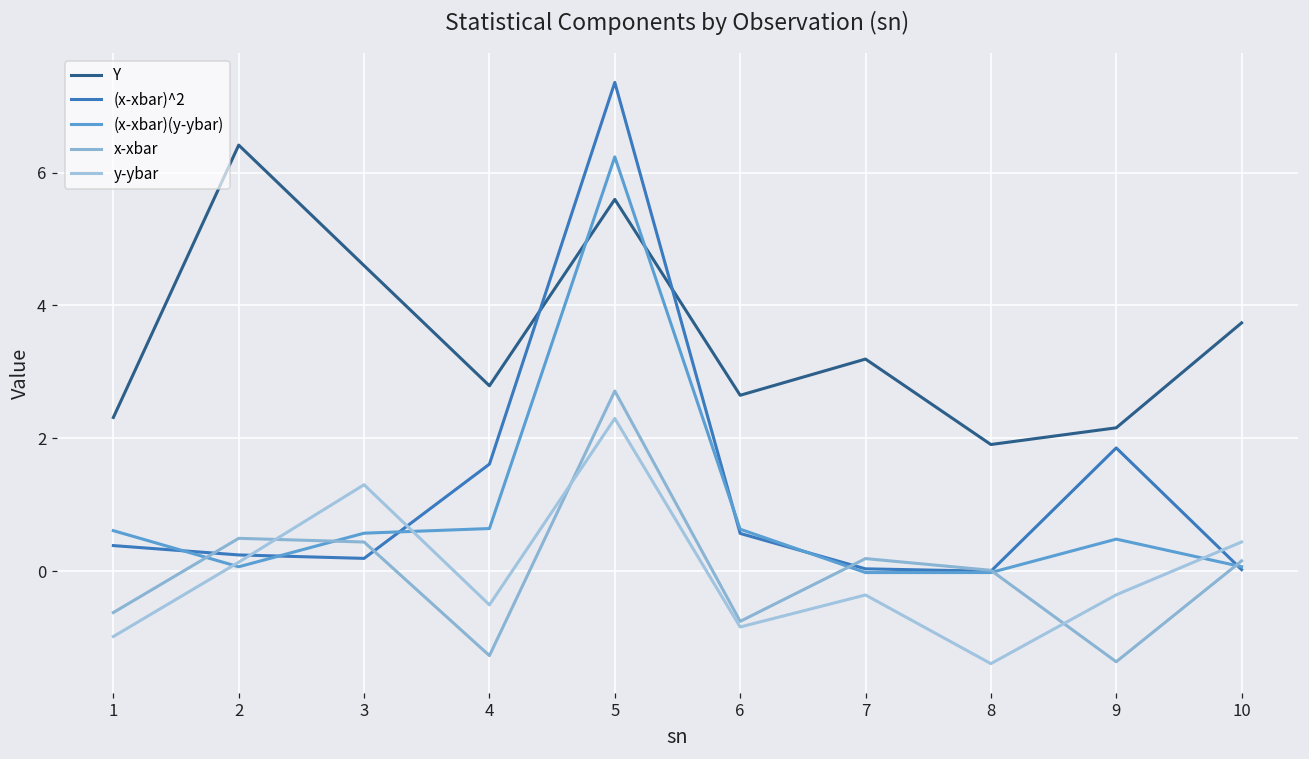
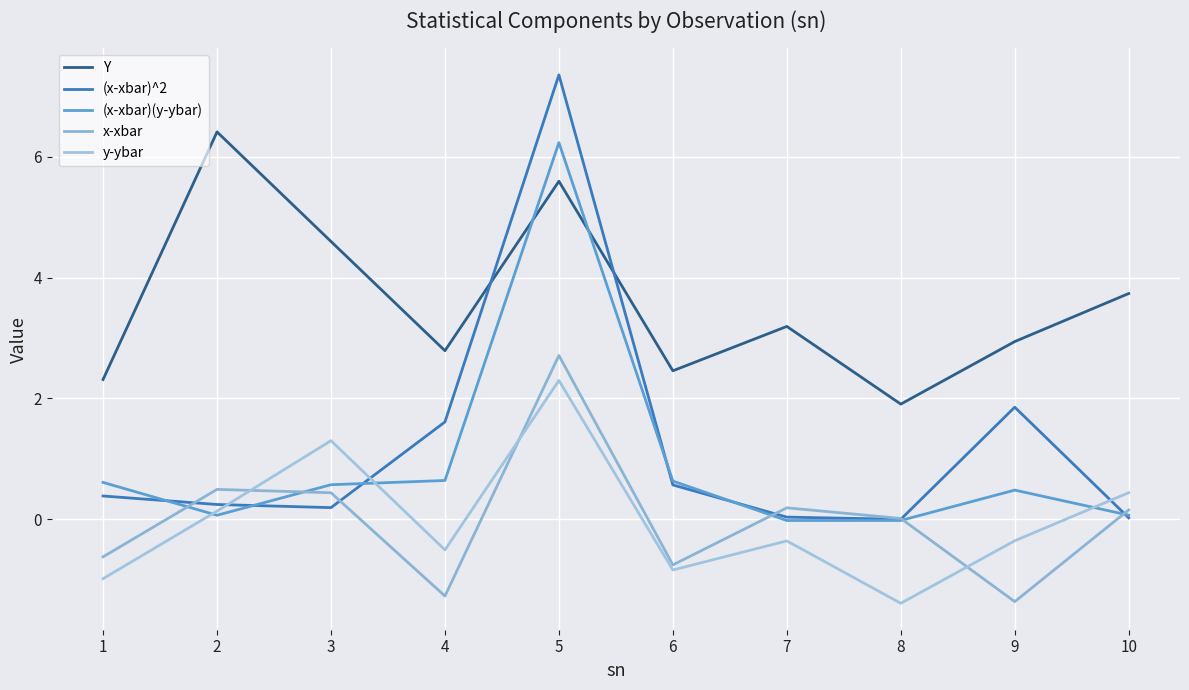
  {
    "Y": {
      "1": 2.3,
      "2": 6.4,
      "3": 4.6,
      "4": 2.8,
      "5": 5.6,
-     "6": 2.6,
+     "6": 2.5,
      "7": 3.2,
      "8": 1.9,
-     "9": 2.2,
+     "9": 2.9,
      "10": 3.7
    }
  }
